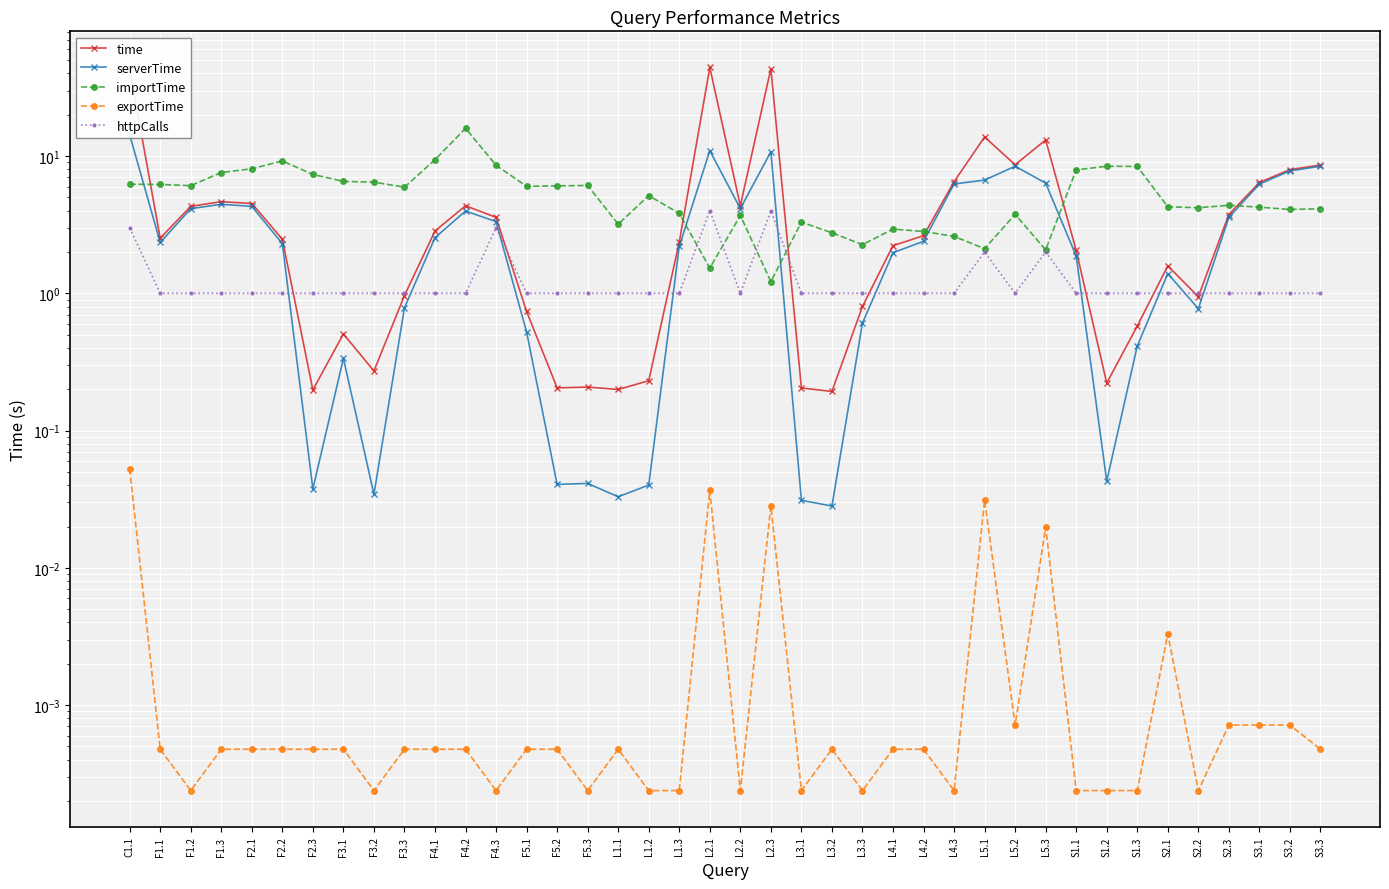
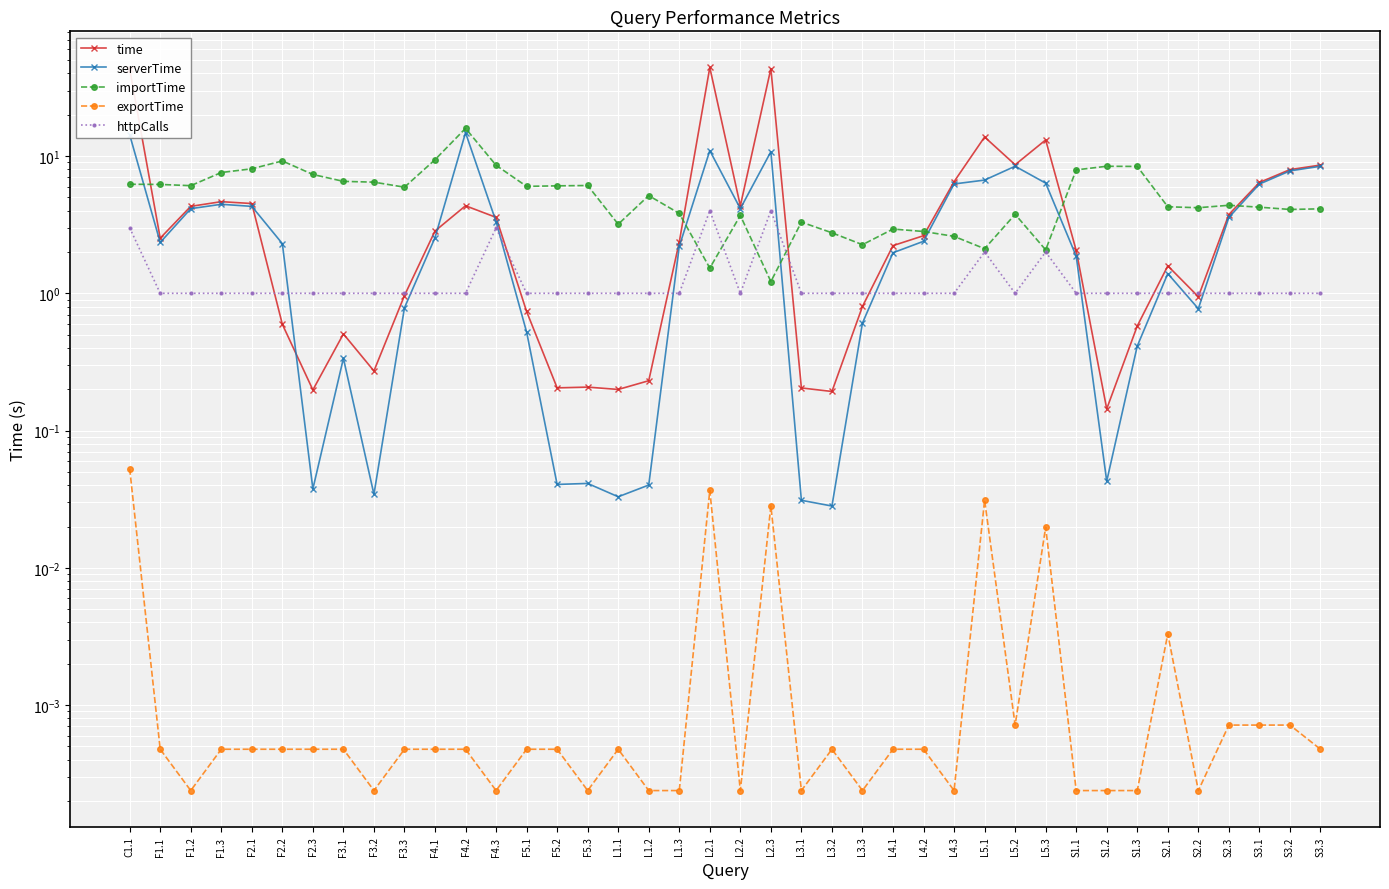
  {
    "time": {
      "F1.1": 2.5,
      "F1.3": 4.7,
      "F2.1": 4.5,
-     "F2.2": 2.5,
+     "F2.2": 0.59,
      "F2.3": 0.20,
      "F3.1": 0.51,
      "F3.2": 0.27,
      "F4.1": 2.8,
      "F4.2": 4.3,
      "F4.3": 3.6,
      "F5.1": 0.7,
      "F5.2": 0.20,
      "F5.3": 0.21,
      "L1.1": 0.20,
      "L1.2": 0.23,
      "L1.3": 2.4,
      "L2.1": 44,
      "L2.2": 4.3,
      "L2.3": 43,
      "L3.1": 0.20,
      "L3.2": 0.19,
      "L3.3": 0.8,
      "L4.1": 2.2,
      "L4.2": 2.6,
      "L5.1": 14,
      "L5.3": 13,
      "S1.1": 2.1,
-     "S1.2": 0.22,
+     "S1.2": 0.14,
      "S1.3": 0.58,
      "S2.1": 1.6,
      "S2.2": 0.9,
      "S2.3": 3.7
    },
    "serverTime": {
      "F1.1": 2.3,
      "F1.3": 4.5,
      "F2.1": 4.3,
      "F2.2": 2.3,
      "F2.3": 0.038,
      "F3.1": 0.34,
      "F3.2": 0.034,
      "F3.3": 0.8,
      "F4.1": 2.5,
-     "F4.2": 4.0,
+     "F4.2": 15,
      "F4.3": 3.3,
      "F5.1": 0.52,
      "F5.2": 0.041,
      "F5.3": 0.041,
      "L1.1": 0.033,
      "L1.2": 0.040,
      "L1.3": 2.2,
      "L2.1": 11,
      "L2.2": 4.1,
      "L2.3": 11,
      "L3.1": 0.031,
      "L3.2": 0.028,
      "L3.3": 0.6,
      "L4.1": 2.0,
      "L4.2": 2.4,
      "L5.1": 7,
      "L5.3": 6,
      "S1.1": 1.9,
      "S1.2": 0.043,
      "S1.3": 0.4,
      "S2.1": 1.4,
      "S2.2": 0.8,
      "S2.3": 3.6
    },
    "importTime": {
      "C1.1": 6,
      "F1.1": 6,
      "F1.2": 6,
      "F1.3": 8,
      "F2.1": 8,
      "F2.2": 9,
      "F2.3": 7,
      "F3.1": 7,
      "F3.2": 6,
      "F3.3": 5.9,
      "F4.1": 9,
      "F4.2": 16,
      "F4.3": 9,
      "F5.1": 6,
      "F5.2": 6,
      "F5.3": 6,
      "L1.1": 3.2,
      "L1.2": 5.2,
      "L1.3": 3.8,
      "L2.1": 1.5,
      "L2.2": 3.7,
      "L2.3": 1.2,
      "L3.1": 3.3,
      "L3.2": 2.8,
      "L3.3": 2.3,
      "L4.1": 2.9,
      "L4.2": 2.8,
      "L4.3": 2.6,
      "L5.1": 2.1,
      "L5.2": 3.8,
      "S1.1": 8,
      "S1.2": 8,
      "S1.3": 8,
      "S2.1": 4.3,
      "S2.2": 4.2,
      "S2.3": 4.4,
      "S3.1": 4.2,
      "S3.2": 4.1,
      "S3.3": 4.1
    },
    "exportTime": {
      "C1.1": 0.053,
      "F1.1": 0.00048,
      "F1.2": 0.00024,
      "F1.3": 0.00048,
      "F2.1": 0.00048,
      "F2.2": 0.00048,
      "F2.3": 0.00048,
      "F3.1": 0.00048,
      "F3.2": 0.00024,
      "F3.3": 0.00048,
      "F4.1": 0.00048,
      "F4.2": 0.00048,
      "F4.3": 0.00024,
      "F5.1": 0.00048,
      "F5.2": 0.00048,
      "F5.3": 0.00024,
      "L1.1": 0.00048,
      "L1.2": 0.00024,
      "L1.3": 0.00024,
      "L2.1": 0.037,
      "L2.2": 0.00024,
      "L2.3": 0.028,
      "L3.1": 0.00024,
      "L3.2": 0.00048,
      "L3.3": 0.00024,
      "L4.1": 0.00048,
      "L4.2": 0.00048,
      "L4.3": 0.00024,
      "L5.1": 0.03,
      "L5.2": 0.0007,
      "L5.3": 0.02,
      "S1.1": 0.00024,
      "S1.2": 0.00024,
      "S1.3": 0.00024,
      "S2.1": 0.0033,
      "S2.2": 0.00024,
      "S2.3": 0.0007,
      "S3.1": 0.0007,
      "S3.2": 0.0007,
      "S3.3": 0.00048
    },
    "httpCalls": {
      "C1.1": 3.0,
      "F1.1": 1.0,
      "F1.2": 1.0,
      "F1.3": 1.0,
      "F2.1": 1.0,
      "F2.2": 1.0,
      "F2.3": 1.0,
      "F3.1": 1.0,
      "F3.2": 1.0,
      "F4.1": 1.0,
      "F4.2": 1.0,
      "F4.3": 3.0,
      "F5.1": 1.0,
      "F5.2": 1.0,
      "F5.3": 1.0,
      "L1.1": 1.0,
      "L1.2": 1.0,
      "L1.3": 1.0,
      "L2.1": 4.0,
      "L2.2": 1.0,
      "L2.3": 4.0,
      "L3.1": 1.0,
      "L3.2": 1.0,
      "L3.3": 1.0,
      "L4.1": 1.0,
      "L4.2": 1.0,
      "L4.3": 1.0,
      "L5.1": 2.0,
      "L5.2": 1.0,
      "S1.1": 1.0,
      "S1.2": 1.0,
      "S1.3": 1.0,
      "S2.1": 1.0,
      "S2.2": 1.0,
      "S2.3": 1.0,
      "S3.1": 1.0,
      "S3.2": 1.0,
      "S3.3": 1.0
    }
  }
